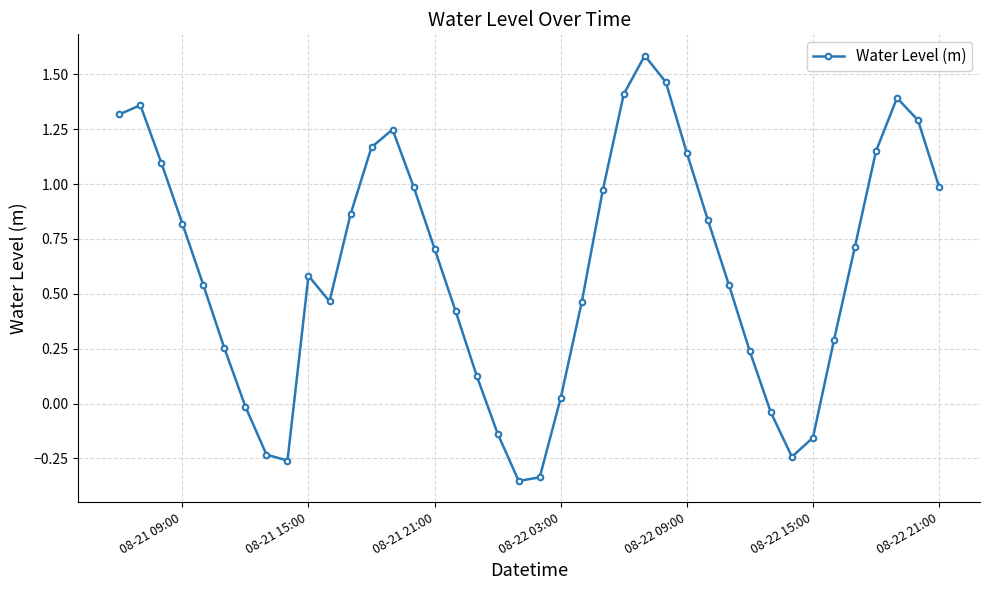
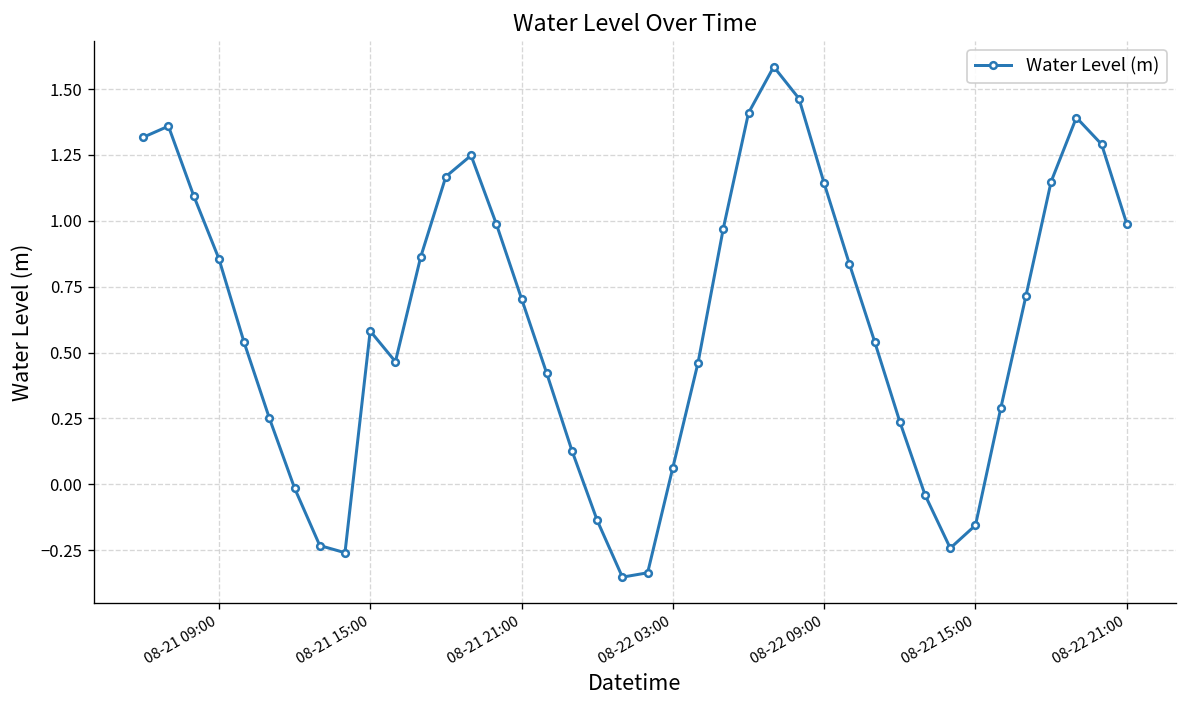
  {
-   "08-21 09:00": 0.82,
+   "08-21 09:00": 0.86,
    "08-21 15:00": 0.58,
    "08-21 21:00": 0.70,
-   "08-22 03:00": 0.02,
+   "08-22 03:00": 0.06,
    "08-22 09:00": 1.14,
    "08-22 15:00": -0.16,
    "08-22 21:00": 0.99
  }
